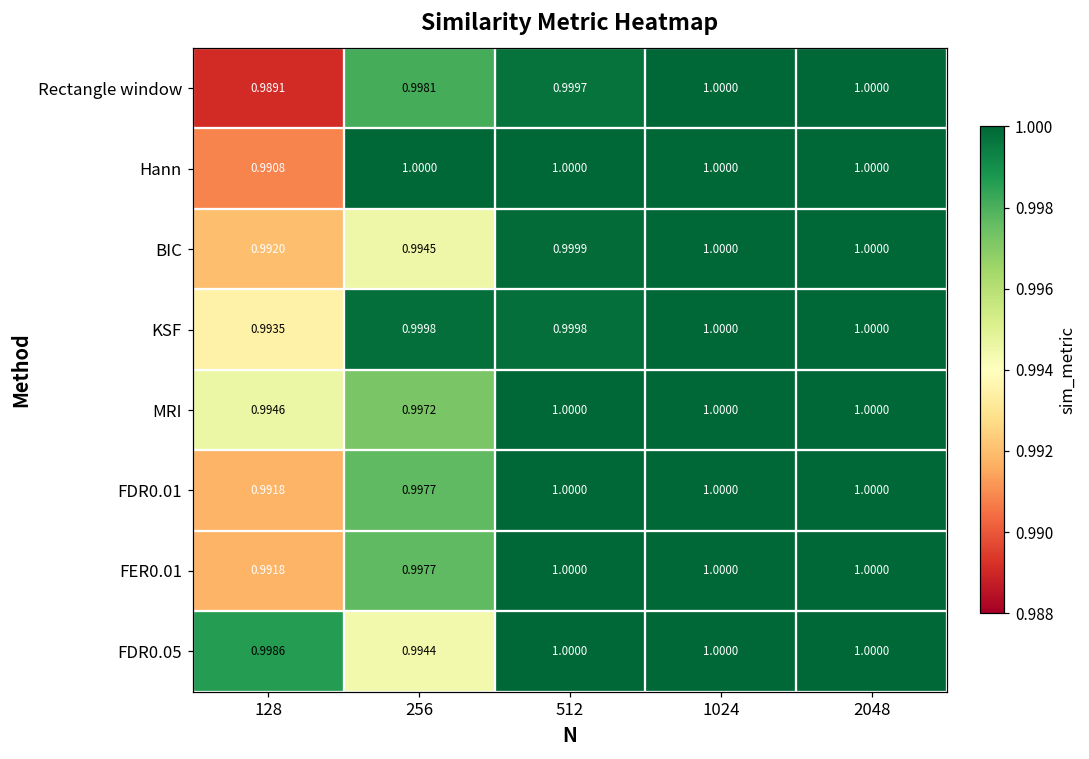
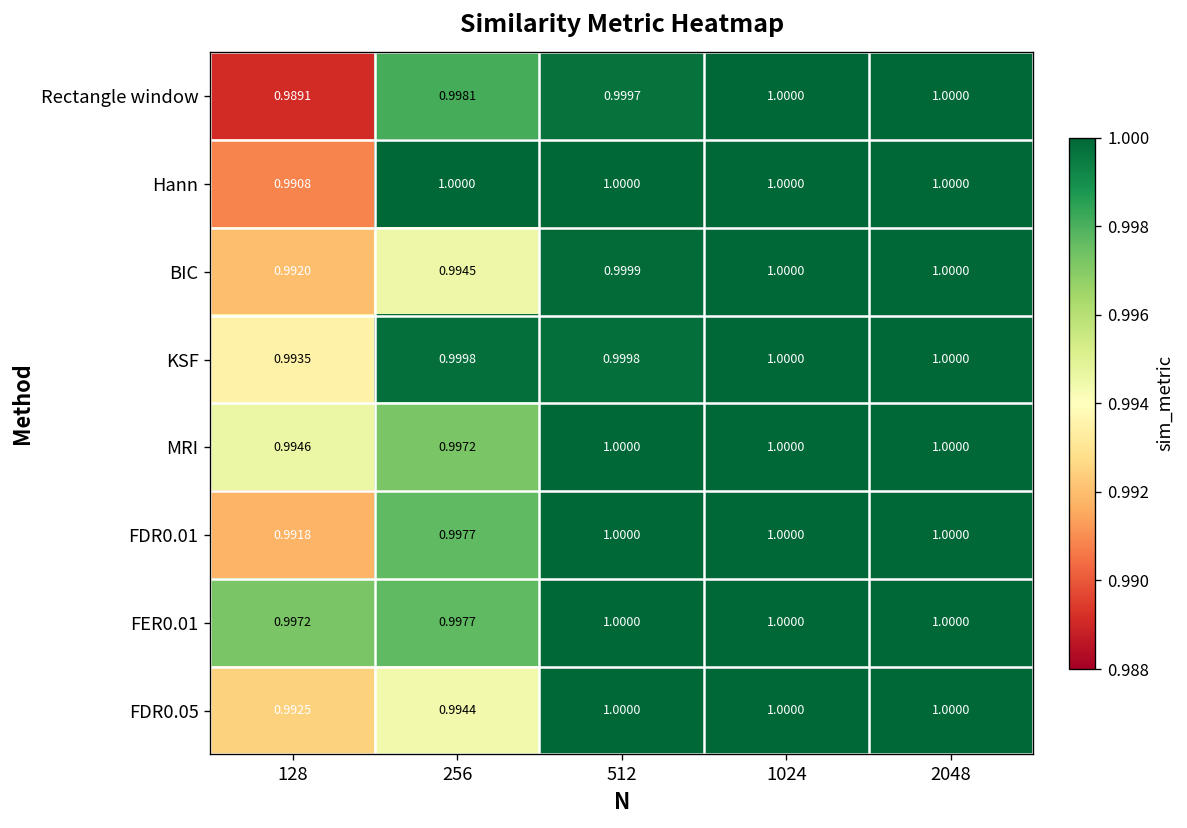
  {
    "Rectangle window": {
      "128": 0.9891,
      "256": 0.9981,
      "512": 0.9997,
      "1024": 1.0000,
      "2048": 1.0000
    },
    "Hann": {
      "128": 0.9908,
      "256": 1.0000,
      "512": 1.0000,
      "1024": 1.0000,
      "2048": 1.0000
    },
    "BIC": {
      "128": 0.9920,
      "256": 0.9945,
      "512": 0.9999,
      "1024": 1.0000,
      "2048": 1.0000
    },
    "KSF": {
      "128": 0.9935,
      "256": 0.9998,
      "512": 0.9998,
      "1024": 1.0000,
      "2048": 1.0000
    },
    "MRI": {
      "128": 0.9946,
      "256": 0.9972,
      "512": 1.0000,
      "1024": 1.0000,
      "2048": 1.0000
    },
    "FDR0.01": {
      "128": 0.9918,
      "256": 0.9977,
      "512": 1.0000,
      "1024": 1.0000,
      "2048": 1.0000
    },
    "FER0.01": {
-     "128": 0.9918,
+     "128": 0.9972,
      "256": 0.9977,
      "512": 1.0000,
      "1024": 1.0000,
      "2048": 1.0000
    },
    "FDR0.05": {
-     "128": 0.9986,
+     "128": 0.9925,
      "256": 0.9944,
      "512": 1.0000,
      "1024": 1.0000,
      "2048": 1.0000
    }
  }
